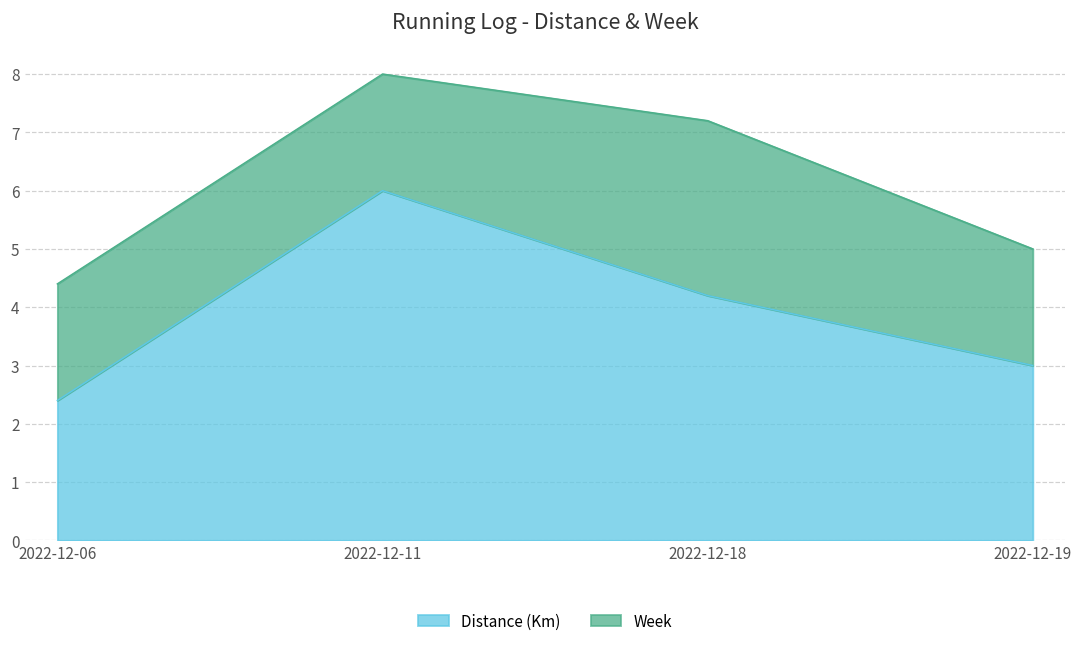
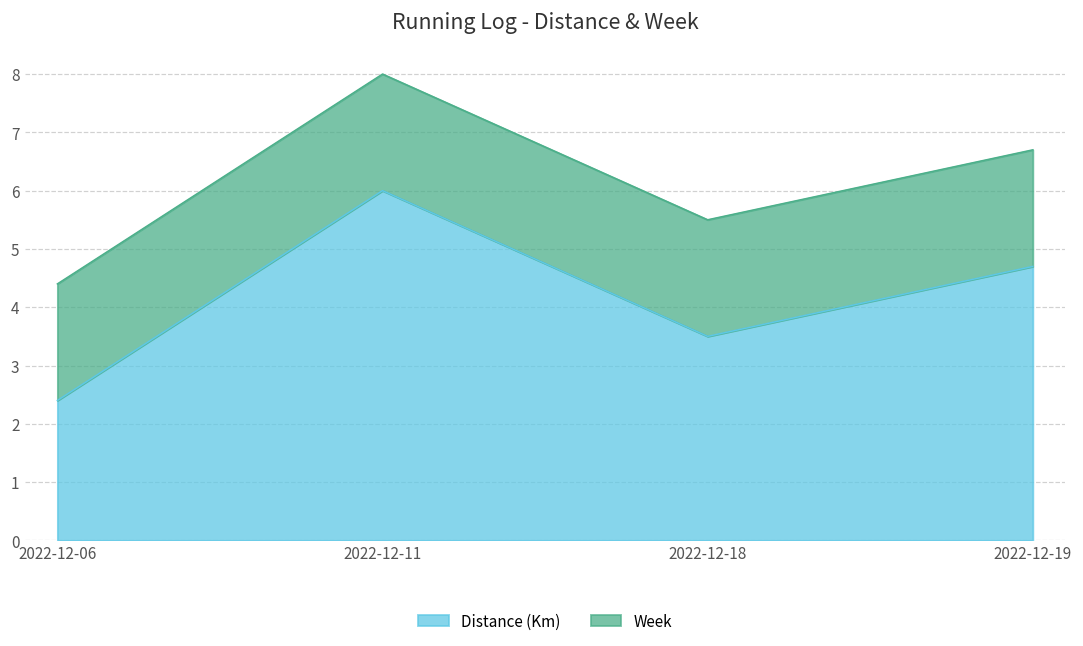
  {
    "Distance (Km)": {
      "2022-12-06": 2.4,
      "2022-12-11": 6.0,
-     "2022-12-18": 4.2,
-     "2022-12-19": 3.0
+     "2022-12-18": 3.5,
+     "2022-12-19": 4.7
    },
    "Week": {
      "2022-12-06": 2,
      "2022-12-11": 2,
-     "2022-12-18": 3,
+     "2022-12-18": 2,
      "2022-12-19": 2
    }
  }
